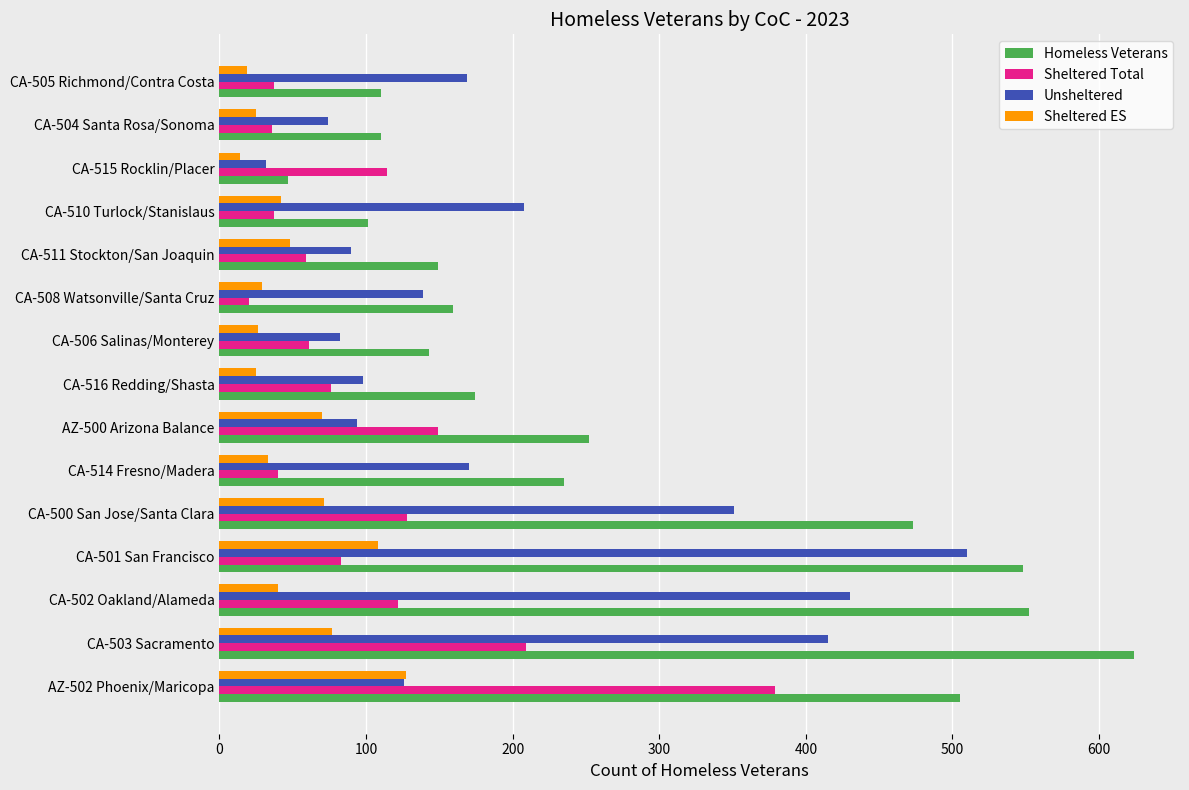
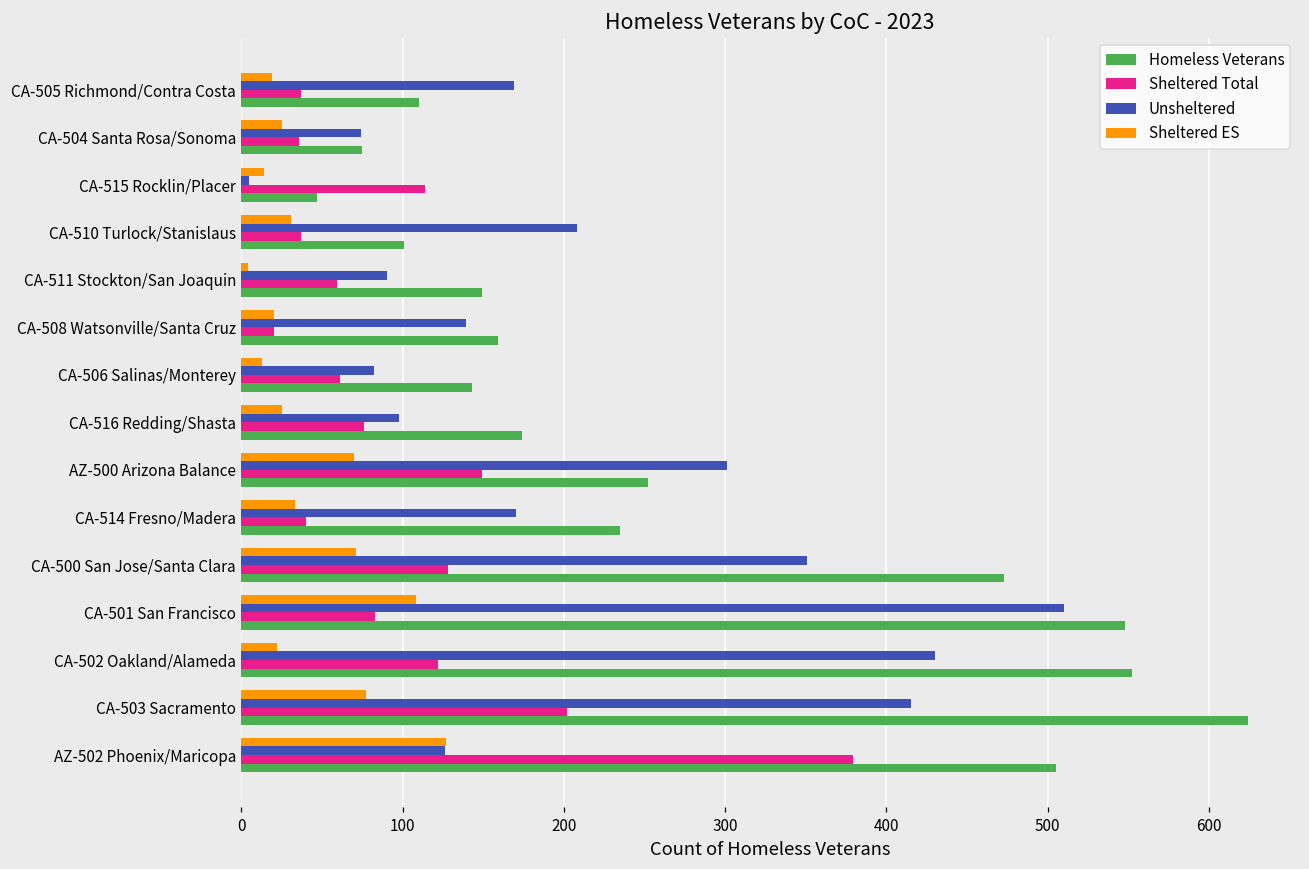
  {
    "Homeless Veterans": {
      "CA-505 Richmond/Contra Costa": 110,
-     "CA-504 Santa Rosa/Sonoma": 110,
+     "CA-504 Santa Rosa/Sonoma": 75,
      "CA-515 Rocklin/Placer": 47,
      "CA-510 Turlock/Stanislaus": 101,
      "CA-511 Stockton/San Joaquin": 149,
      "CA-508 Watsonville/Santa Cruz": 159,
      "CA-506 Salinas/Monterey": 143,
      "CA-516 Redding/Shasta": 174,
      "AZ-500 Arizona Balance": 252,
      "CA-514 Fresno/Madera": 235,
      "CA-500 San Jose/Santa Clara": 473,
      "CA-501 San Francisco": 548,
      "CA-502 Oakland/Alameda": 552,
      "CA-503 Sacramento": 624,
      "AZ-502 Phoenix/Maricopa": 505
    },
    "Sheltered Total": {
      "CA-505 Richmond/Contra Costa": 37,
      "CA-504 Santa Rosa/Sonoma": 36,
      "CA-515 Rocklin/Placer": 114,
      "CA-510 Turlock/Stanislaus": 37,
      "CA-511 Stockton/San Joaquin": 59,
      "CA-508 Watsonville/Santa Cruz": 20,
      "CA-506 Salinas/Monterey": 61,
      "CA-516 Redding/Shasta": 76,
      "AZ-500 Arizona Balance": 149,
      "CA-514 Fresno/Madera": 40,
      "CA-500 San Jose/Santa Clara": 128,
      "CA-501 San Francisco": 83,
      "CA-502 Oakland/Alameda": 122,
-     "CA-503 Sacramento": 209,
+     "CA-503 Sacramento": 202,
      "AZ-502 Phoenix/Maricopa": 379
    },
    "Unsheltered": {
      "CA-505 Richmond/Contra Costa": 169,
      "CA-504 Santa Rosa/Sonoma": 74,
-     "CA-515 Rocklin/Placer": 32,
+     "CA-515 Rocklin/Placer": 5,
      "CA-510 Turlock/Stanislaus": 208,
      "CA-511 Stockton/San Joaquin": 90,
      "CA-508 Watsonville/Santa Cruz": 139,
      "CA-506 Salinas/Monterey": 82,
      "CA-516 Redding/Shasta": 98,
-     "AZ-500 Arizona Balance": 94,
+     "AZ-500 Arizona Balance": 301,
      "CA-514 Fresno/Madera": 170,
      "CA-500 San Jose/Santa Clara": 351,
      "CA-501 San Francisco": 510,
      "CA-502 Oakland/Alameda": 430,
      "CA-503 Sacramento": 415,
      "AZ-502 Phoenix/Maricopa": 126
    },
    "Sheltered ES": {
      "CA-505 Richmond/Contra Costa": 19,
      "CA-504 Santa Rosa/Sonoma": 25,
      "CA-515 Rocklin/Placer": 14,
-     "CA-510 Turlock/Stanislaus": 42,
-     "CA-511 Stockton/San Joaquin": 48,
-     "CA-508 Watsonville/Santa Cruz": 29,
-     "CA-506 Salinas/Monterey": 26,
+     "CA-510 Turlock/Stanislaus": 31,
+     "CA-511 Stockton/San Joaquin": 4,
+     "CA-508 Watsonville/Santa Cruz": 20,
+     "CA-506 Salinas/Monterey": 13,
      "CA-516 Redding/Shasta": 25,
      "AZ-500 Arizona Balance": 70,
      "CA-514 Fresno/Madera": 33,
      "CA-500 San Jose/Santa Clara": 71,
      "CA-501 San Francisco": 108,
-     "CA-502 Oakland/Alameda": 40,
+     "CA-502 Oakland/Alameda": 22,
      "CA-503 Sacramento": 77,
      "AZ-502 Phoenix/Maricopa": 127
    }
  }
